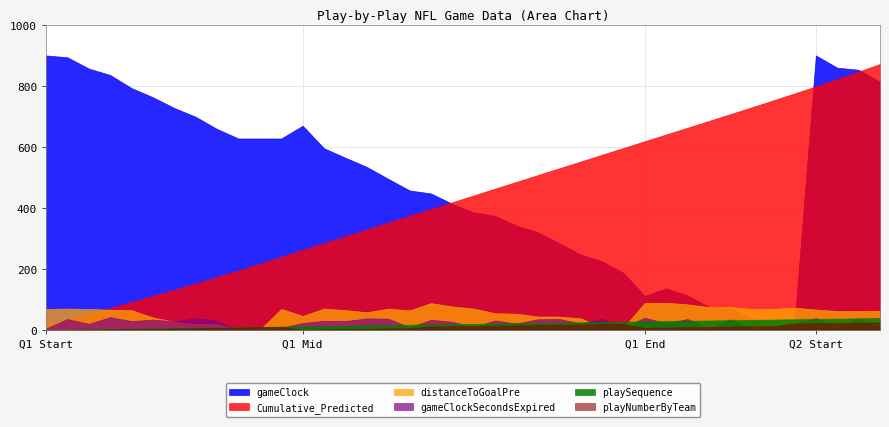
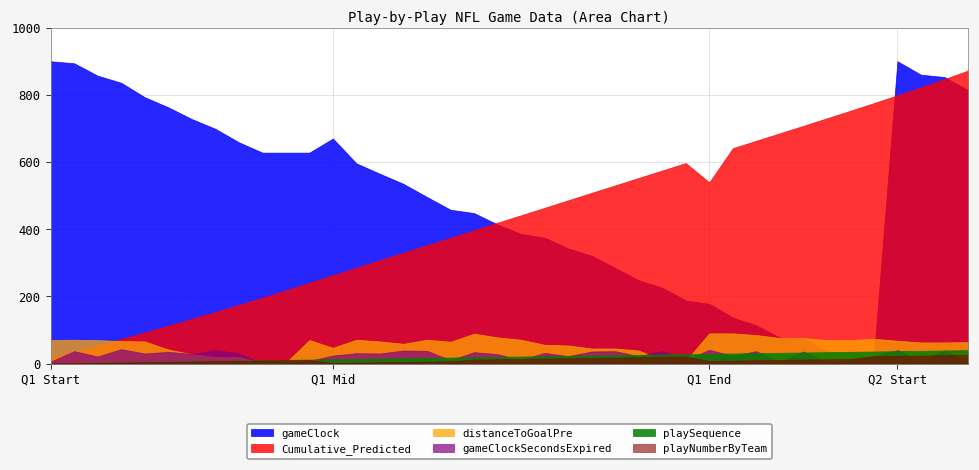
  {
    "gameClock": {
      "Q1 Start": 900,
      "Q1 Mid": 670,
-     "Q1 End": 110,
+     "Q1 End": 180,
      "Q2 Start": 900
    },
    "Cumulative_Predicted": {
      "Q1 Start": 20,
      "Q1 Mid": 260,
-     "Q1 End": 620,
+     "Q1 End": 540,
      "Q2 Start": 800
    },
    "distanceToGoalPre": {
      "Q1 Start": 70,
      "Q1 Mid": 50,
      "Q1 End": 90,
      "Q2 Start": 70
    },
    "gameClockSecondsExpired": {
      "Q1 Mid": 20,
      "Q1 End": 40
    },
    "playSequence": {
      "Q1 Mid": 10,
      "Q1 End": 30
    },
    "playNumberByTeam": {
      "Q2 Start": 20
    }
  }
